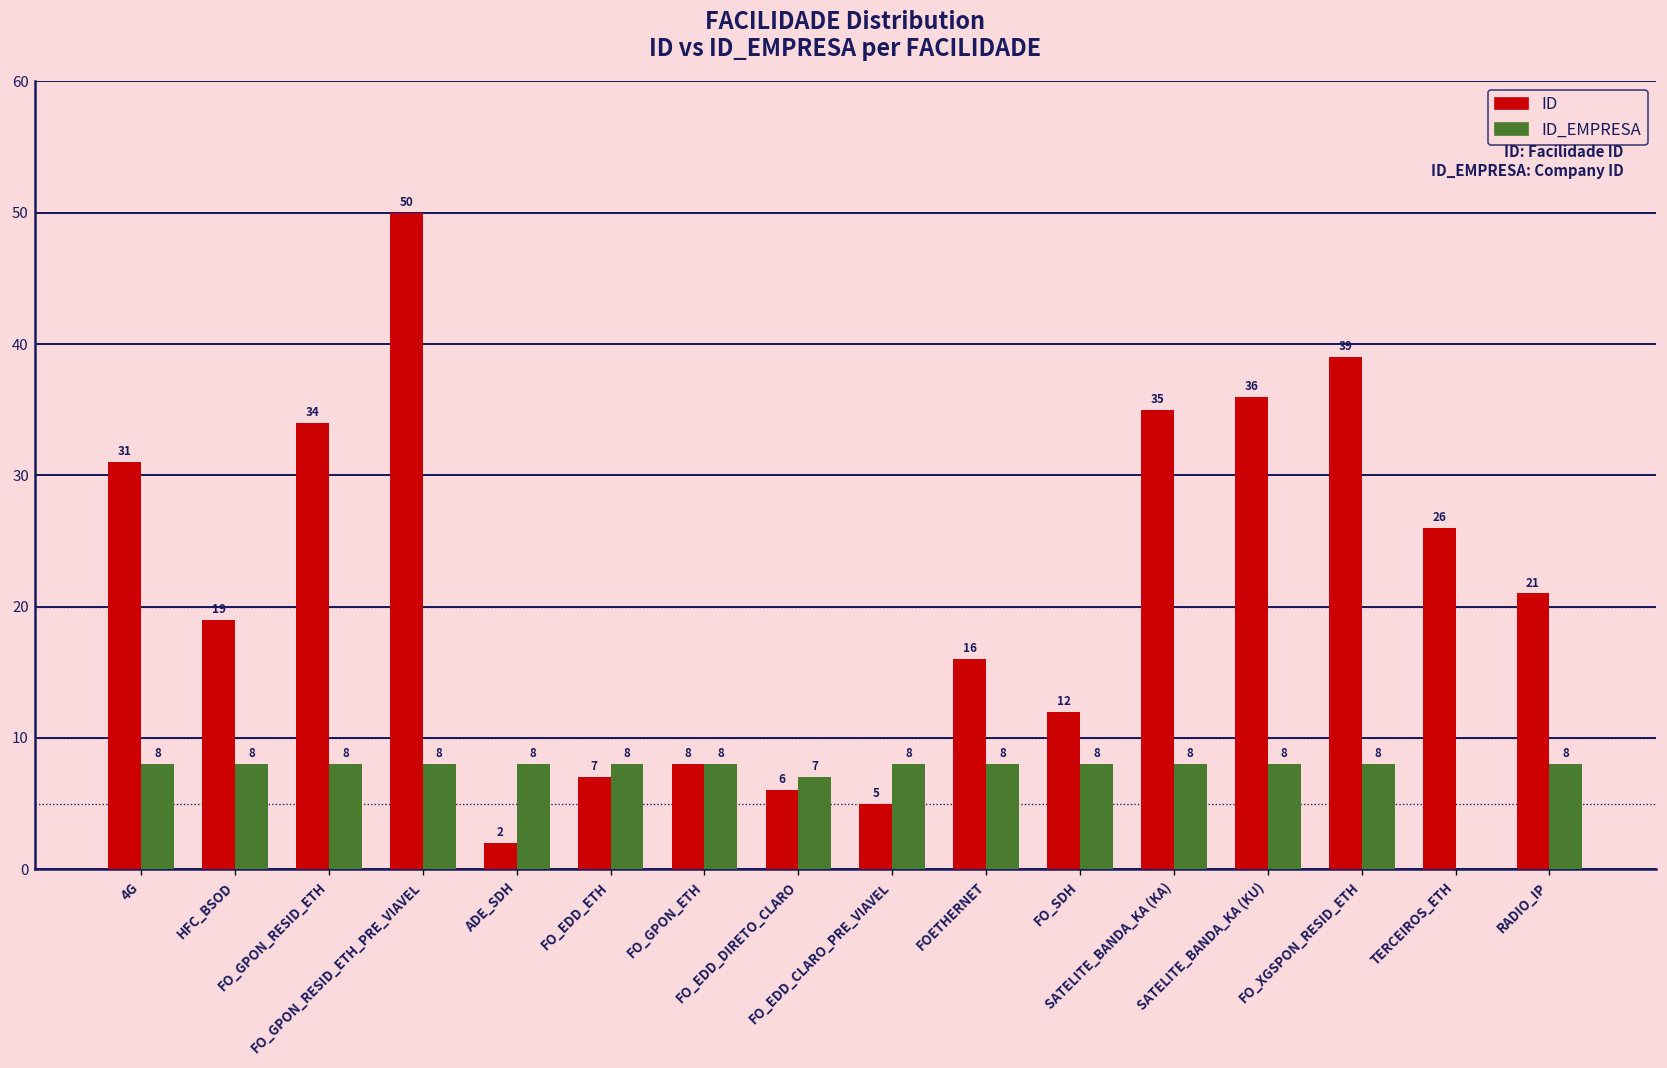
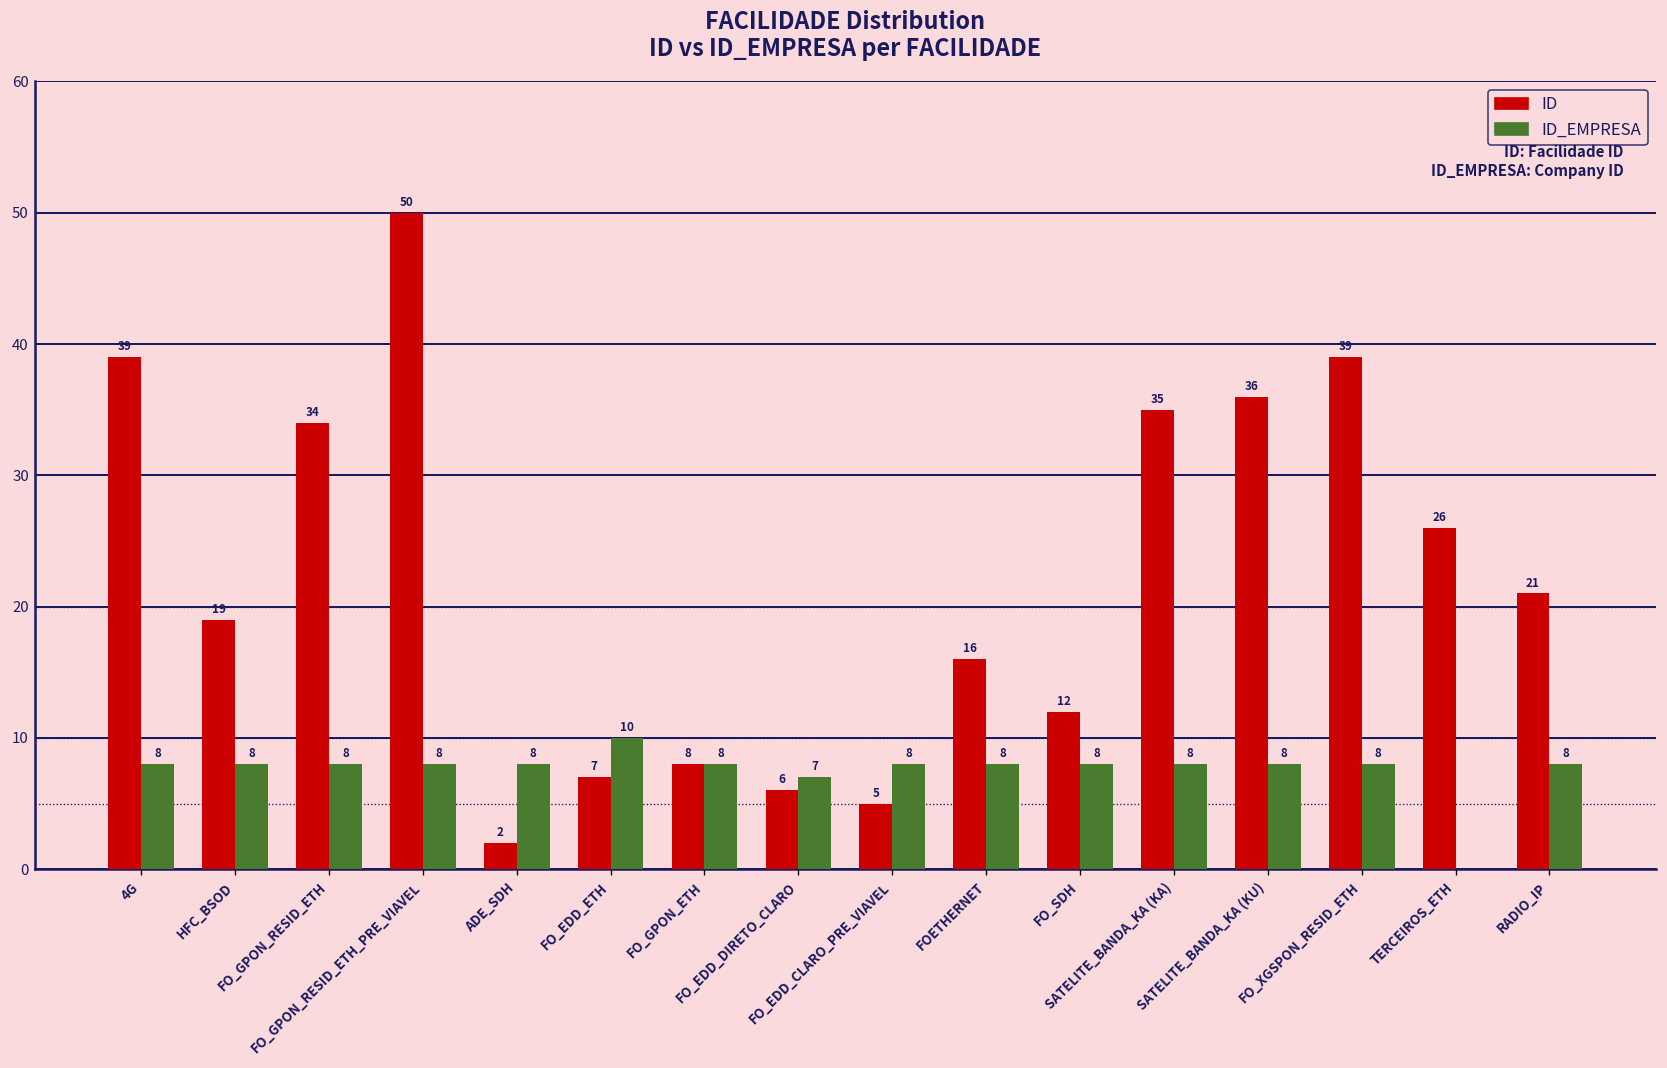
  {
    "ID": {
-     "4G": 31,
+     "4G": 39,
      "HFC_BSOD": 19,
      "FO_GPON_RESID_ETH": 34,
      "FO_GPON_RESID_ETH_PRE_VIAVEL": 50,
      "ADE_SDH": 2,
      "FO_EDD_ETH": 7,
      "FO_GPON_ETH": 8,
      "FO_EDD_DIRETO_CLARO": 6,
      "FO_EDD_CLARO_PRE_VIAVEL": 5,
      "FOETHERNET": 16,
      "FO_SDH": 12,
      "SATELITE_BANDA_KA (KA)": 35,
      "SATELITE_BANDA_KA (KU)": 36,
      "FO_XGSPON_RESID_ETH": 39,
      "TERCEIROS_ETH": 26,
      "RADIO_IP": 21
    },
    "ID_EMPRESA": {
      "4G": 8,
      "HFC_BSOD": 8,
      "FO_GPON_RESID_ETH": 8,
      "FO_GPON_RESID_ETH_PRE_VIAVEL": 8,
      "ADE_SDH": 8,
-     "FO_EDD_ETH": 8,
+     "FO_EDD_ETH": 10,
      "FO_GPON_ETH": 8,
      "FO_EDD_DIRETO_CLARO": 7,
      "FO_EDD_CLARO_PRE_VIAVEL": 8,
      "FOETHERNET": 8,
      "FO_SDH": 8,
      "SATELITE_BANDA_KA (KA)": 8,
      "SATELITE_BANDA_KA (KU)": 8,
      "FO_XGSPON_RESID_ETH": 8,
      "RADIO_IP": 8
    }
  }
